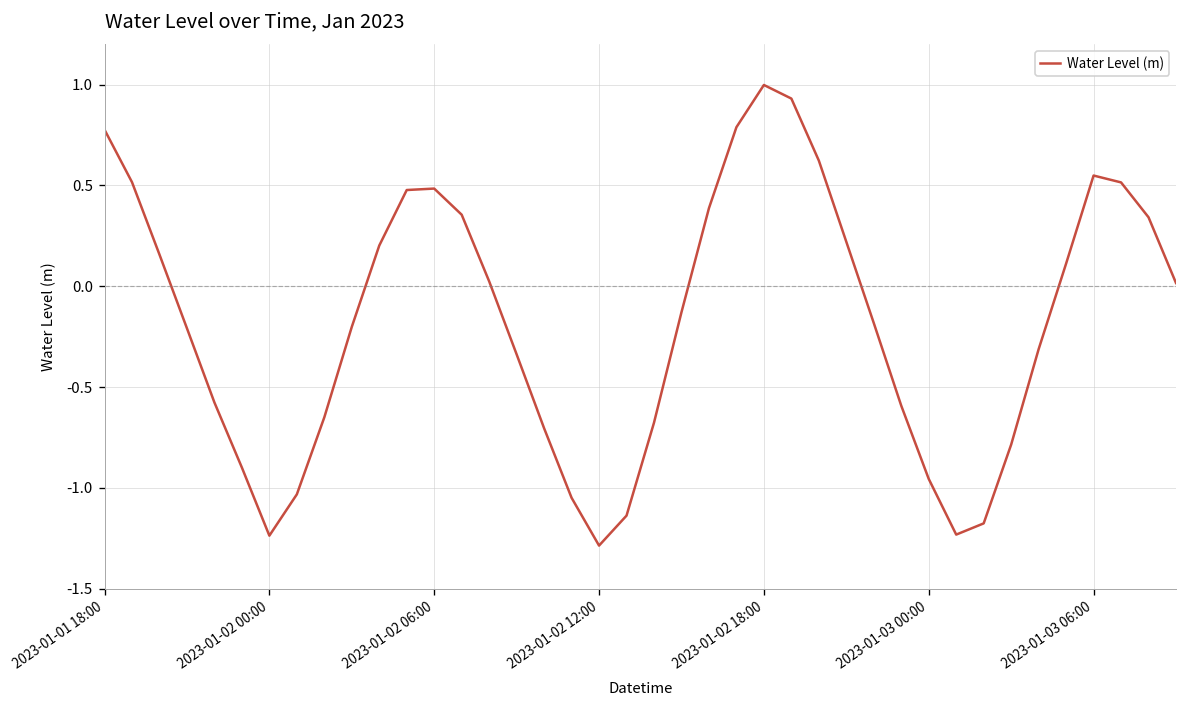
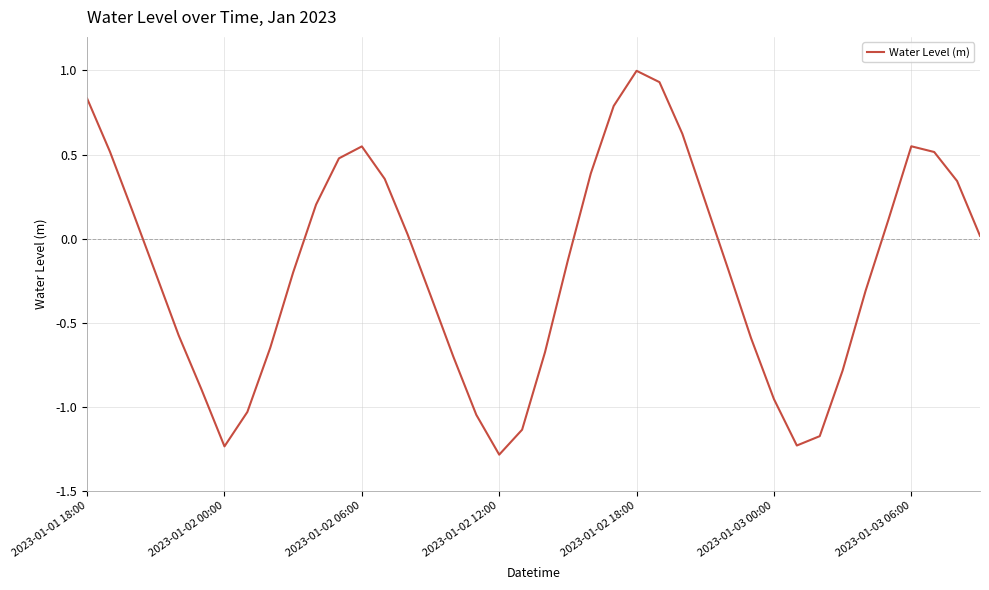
  {
-   "2023-01-01 18:00": 0.78,
+   "2023-01-01 18:00": 0.83,
    "2023-01-02 00:00": -1.24,
-   "2023-01-02 06:00": 0.48,
+   "2023-01-02 06:00": 0.55,
    "2023-01-02 12:00": -1.29,
    "2023-01-02 18:00": 1.00,
    "2023-01-03 00:00": -0.96,
    "2023-01-03 06:00": 0.55
  }
